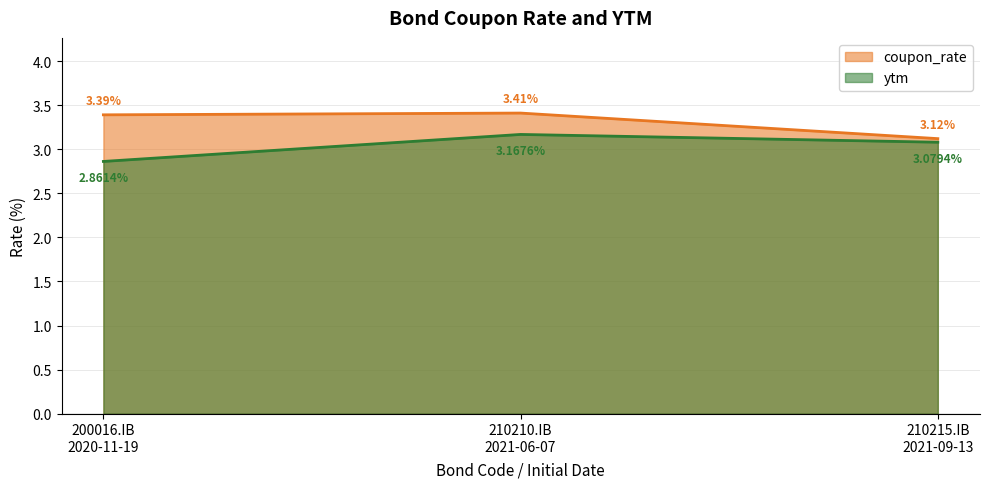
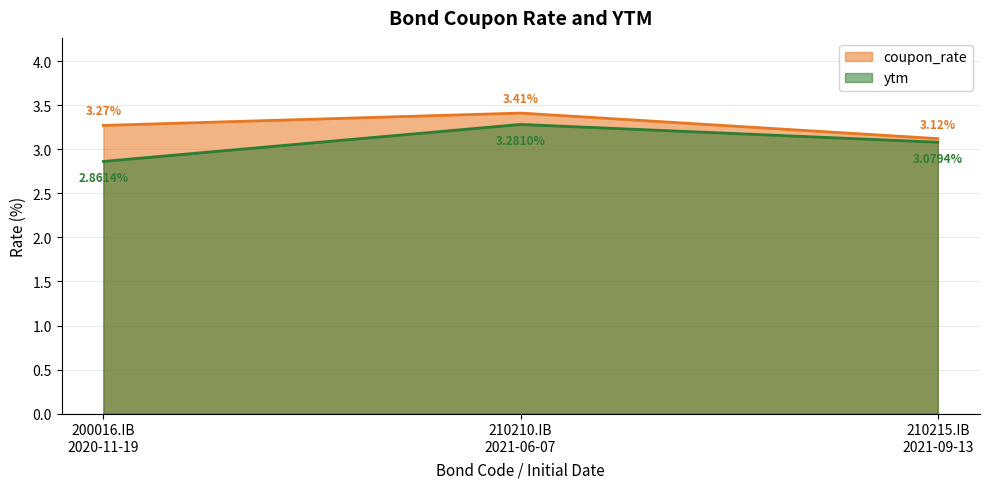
  {
    "coupon_rate": {
-     "200016.IB 2020-11-19": "3.39%",
+     "200016.IB 2020-11-19": "3.27%",
      "210210.IB 2021-06-07": "3.41%",
      "210215.IB 2021-09-13": "3.12%"
    },
    "ytm": {
      "200016.IB 2020-11-19": "2.8614%",
-     "210210.IB 2021-06-07": "3.1676%",
+     "210210.IB 2021-06-07": "3.2810%",
      "210215.IB 2021-09-13": "3.0794%"
    }
  }
